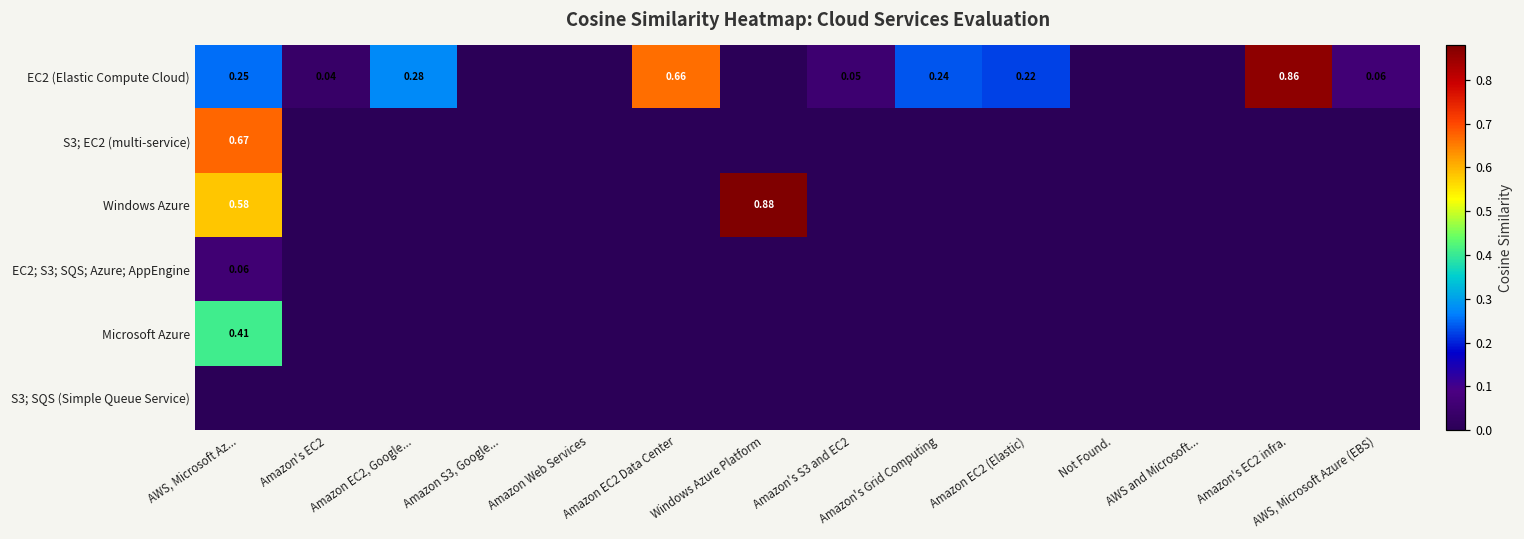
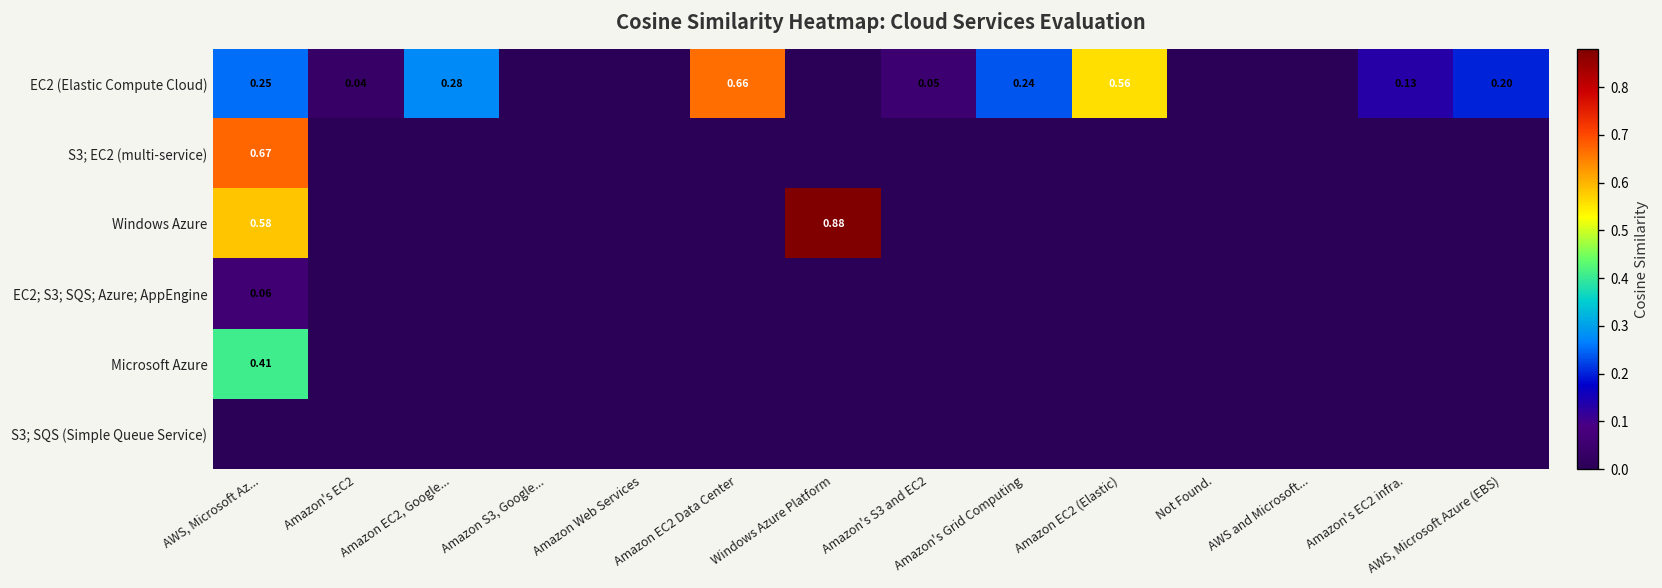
  {
    "EC2 (Elastic Compute Cloud)": {
      "AWS, Microsoft Az...": 0.25,
      "Amazon's EC2": 0.04,
      "Amazon EC2, Google...": 0.28,
      "Amazon EC2 Data Center": 0.66,
      "Amazon's S3 and EC2": 0.05,
      "Amazon's Grid Computing": 0.24,
-     "Amazon EC2 (Elastic)": 0.22,
-     "Amazon's EC2 infra.": 0.86,
-     "AWS, Microsoft Azure (EBS)": 0.06
+     "Amazon EC2 (Elastic)": 0.56,
+     "Amazon's EC2 infra.": 0.13,
+     "AWS, Microsoft Azure (EBS)": 0.20
    },
    "S3; EC2 (multi-service)": {
      "AWS, Microsoft Az...": 0.67
    },
    "Windows Azure": {
      "AWS, Microsoft Az...": 0.58,
      "Windows Azure Platform": 0.88
    },
    "EC2; S3; SQS; Azure; AppEngine": {
      "AWS, Microsoft Az...": 0.06
    },
    "Microsoft Azure": {
      "AWS, Microsoft Az...": 0.41
    }
  }
